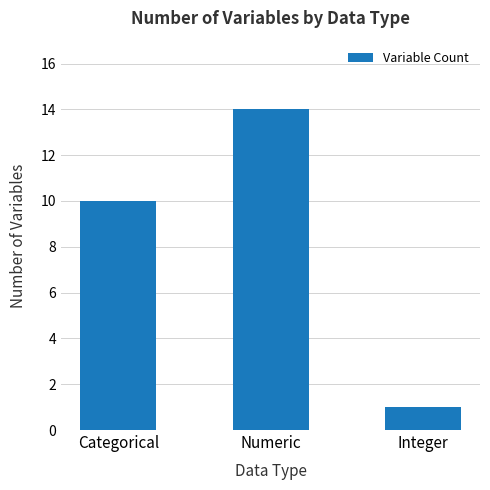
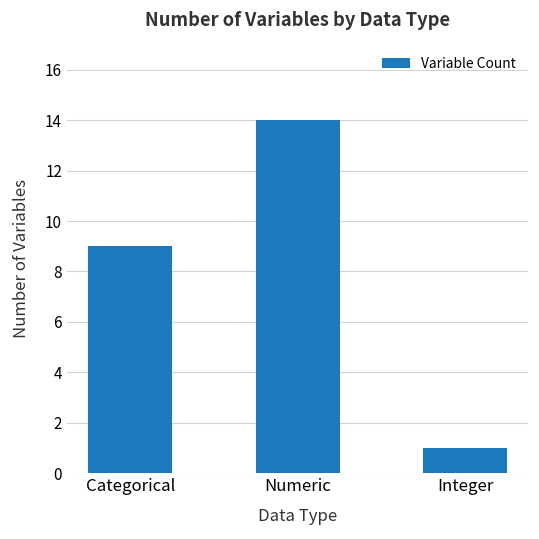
  {
-   "Categorical": 10,
+   "Categorical": 9,
    "Numeric": 14,
    "Integer": 1
  }
